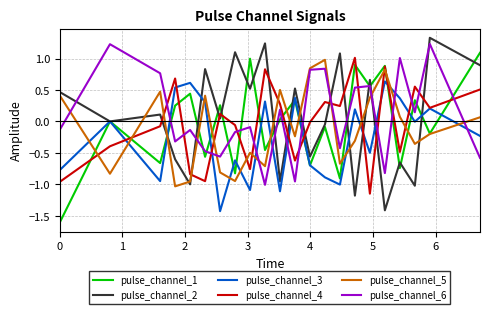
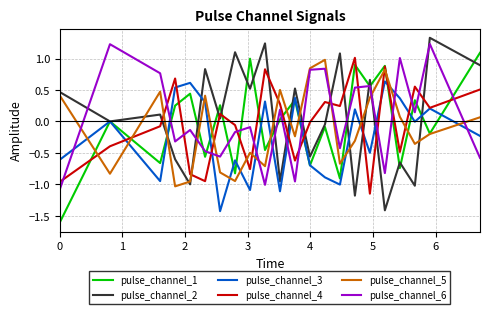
  {
    "pulse_channel_1": {
      "0": -1.6
    },
    "pulse_channel_2": {
      "0": 0.5
    },
    "pulse_channel_3": {
-     "0": -0.8
+     "0": -0.6
    },
    "pulse_channel_4": {
      "0": -1.0
    },
    "pulse_channel_5": {
      "0": 0.4
    },
    "pulse_channel_6": {
-     "0": -0.1
+     "0": -1.1
    }
  }
